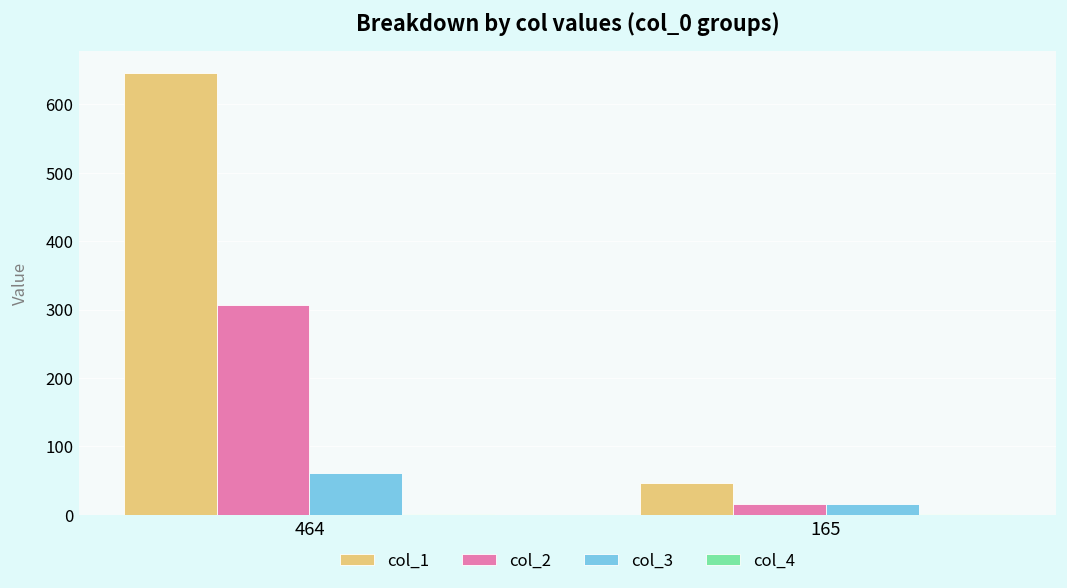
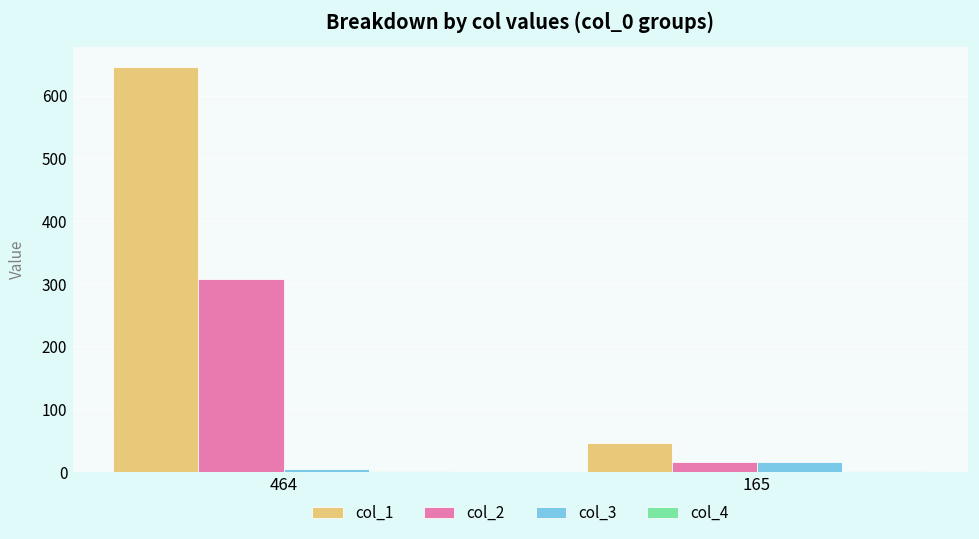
  {
    "col_1": {
      "464": 650,
      "165": 50
    },
    "col_2": {
      "464": 310,
      "165": 20
    },
    "col_3": {
-     "464": 60,
+     "464": 10,
      "165": 20
    }
  }
